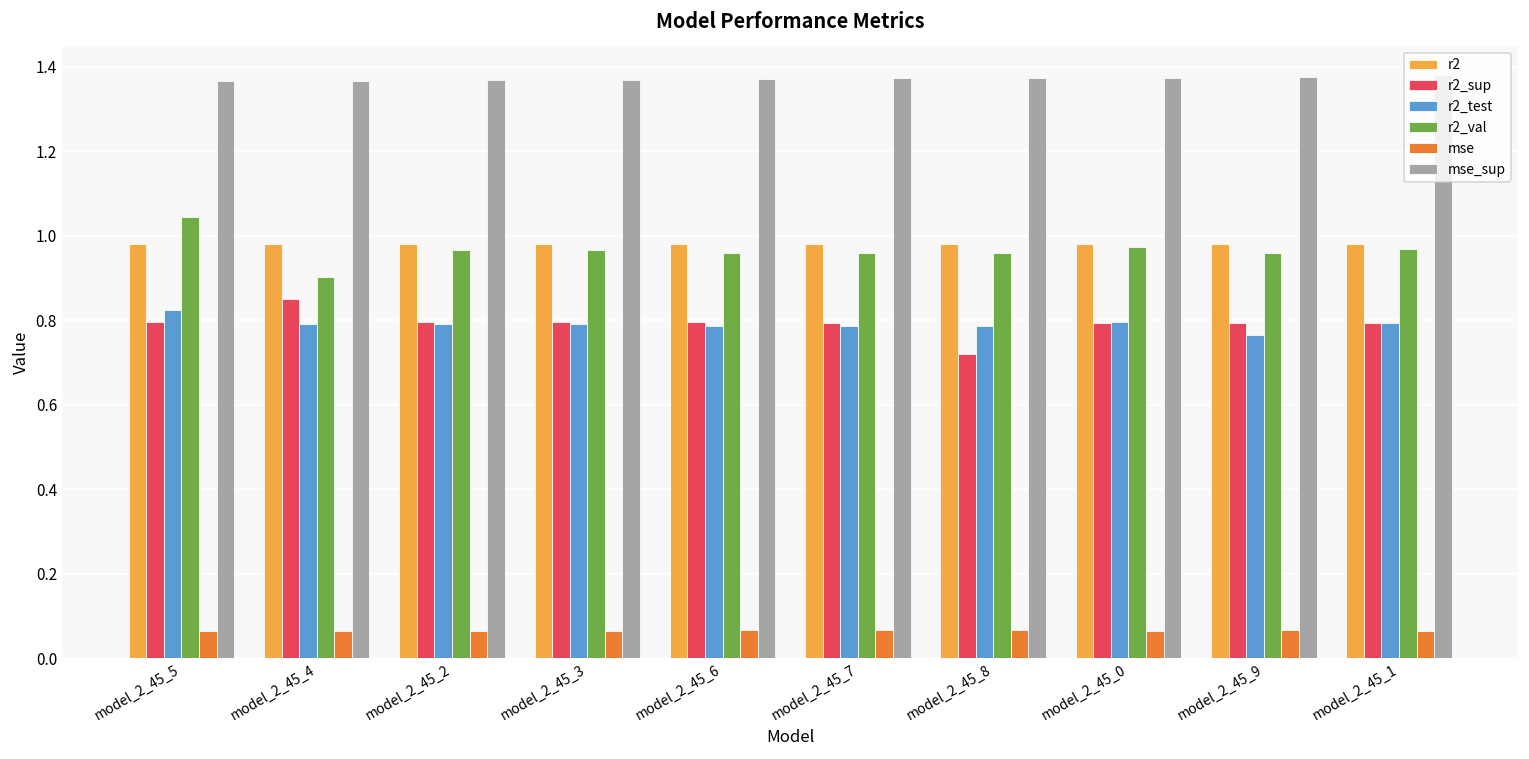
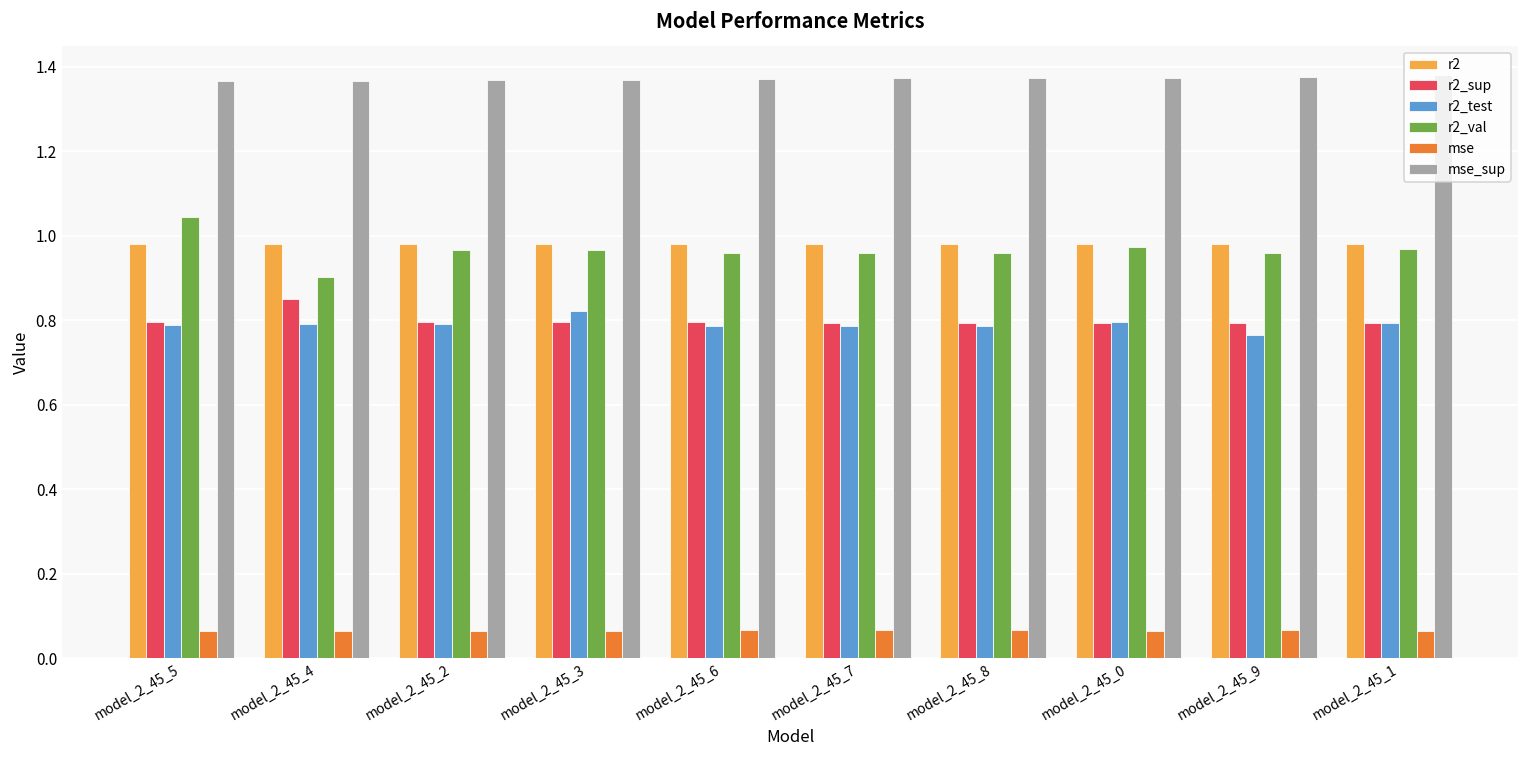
  {
    "r2_sup": {
      "model_2_45_5": 0.80,
      "model_2_45_4": 0.85,
      "model_2_45_2": 0.80,
      "model_2_45_3": 0.80,
      "model_2_45_6": 0.79,
      "model_2_45_7": 0.79,
-     "model_2_45_8": 0.72,
+     "model_2_45_8": 0.79,
      "model_2_45_0": 0.79,
      "model_2_45_9": 0.79,
      "model_2_45_1": 0.79
    },
    "r2_test": {
-     "model_2_45_5": 0.82,
+     "model_2_45_5": 0.79,
      "model_2_45_4": 0.79,
      "model_2_45_2": 0.79,
-     "model_2_45_3": 0.79,
+     "model_2_45_3": 0.82,
      "model_2_45_6": 0.79,
      "model_2_45_7": 0.79,
      "model_2_45_8": 0.79,
      "model_2_45_0": 0.80,
      "model_2_45_9": 0.76,
      "model_2_45_1": 0.79
    },
    "r2_val": {
      "model_2_45_5": 1.05,
      "model_2_45_4": 0.90,
      "model_2_45_2": 0.97,
      "model_2_45_3": 0.97,
      "model_2_45_6": 0.96,
      "model_2_45_7": 0.96,
      "model_2_45_8": 0.96,
      "model_2_45_0": 0.97,
      "model_2_45_9": 0.96,
      "model_2_45_1": 0.97
    },
    "mse_sup": {
      "model_2_45_5": 1.37,
      "model_2_45_4": 1.37,
      "model_2_45_2": 1.37,
      "model_2_45_3": 1.37,
      "model_2_45_6": 1.37,
      "model_2_45_7": 1.37,
      "model_2_45_8": 1.37,
      "model_2_45_0": 1.37,
      "model_2_45_9": 1.38
    }
  }
